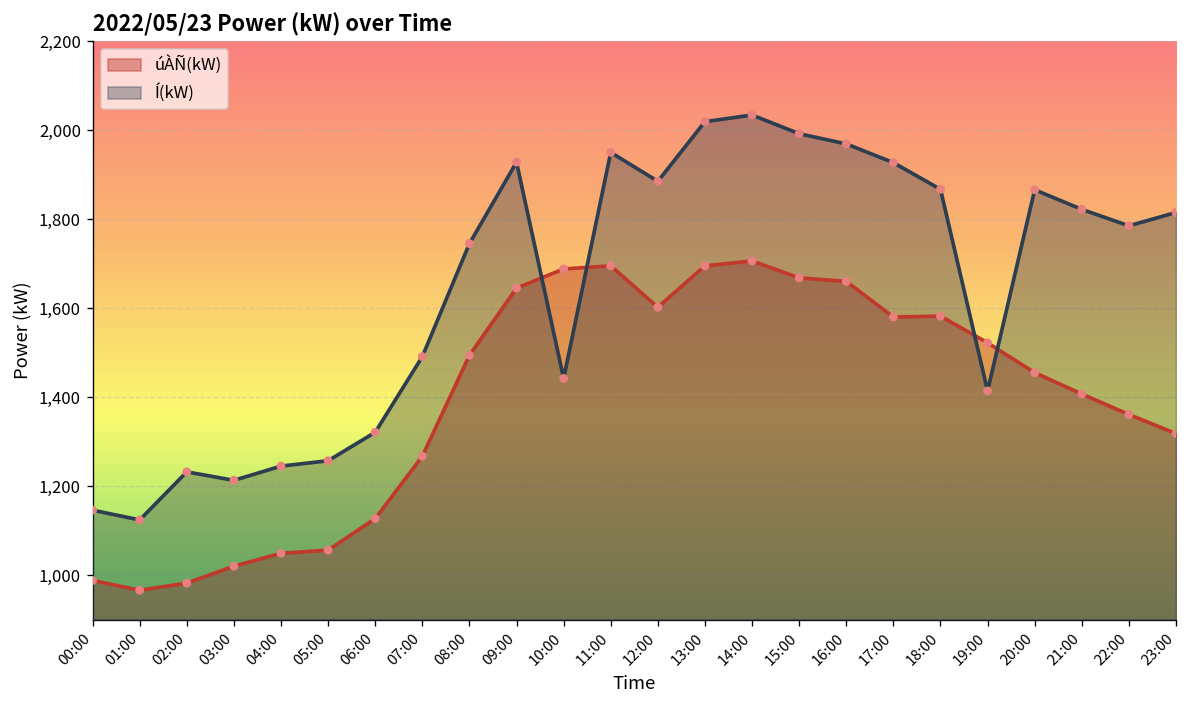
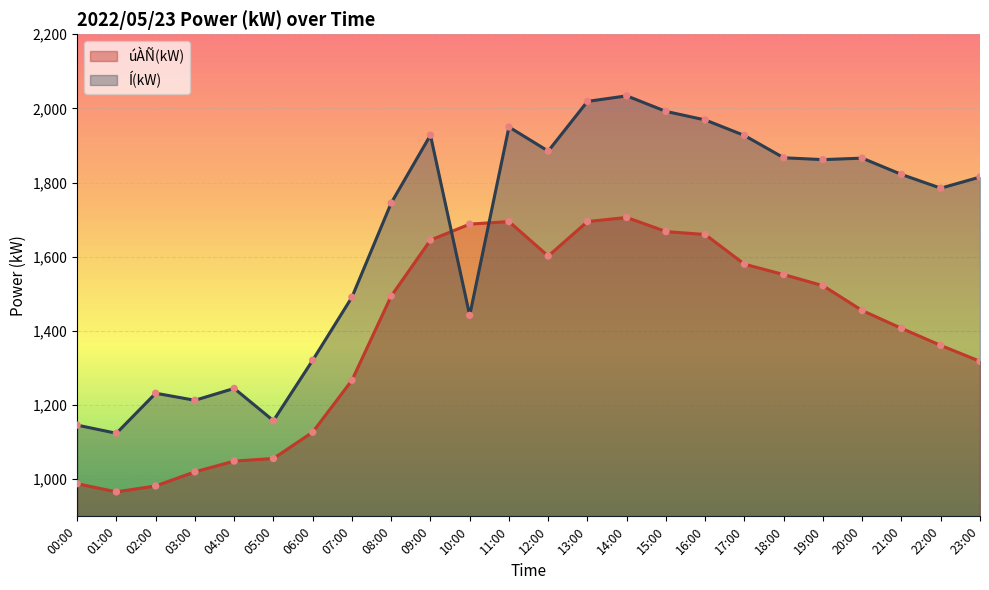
  {
    "úÀÑ(kW)": {
      "00:00": "990",
      "01:00": "970",
      "02:00": "980",
      "03:00": "1,020",
      "04:00": "1,050",
      "05:00": "1,060",
      "06:00": "1,130",
      "07:00": "1,270",
      "08:00": "1,490",
      "09:00": "1,650",
      "10:00": "1,690",
      "11:00": "1,700",
      "12:00": "1,600",
      "13:00": "1,700",
      "14:00": "1,710",
      "15:00": "1,670",
      "16:00": "1,660",
      "17:00": "1,580",
-     "18:00": "1,580",
+     "18:00": "1,550",
      "19:00": "1,520",
      "20:00": "1,460",
      "21:00": "1,410",
      "22:00": "1,360",
      "23:00": "1,320"
    },
    "Í(kW)": {
      "00:00": "1,150",
      "01:00": "1,120",
      "02:00": "1,230",
      "03:00": "1,210",
      "04:00": "1,250",
-     "05:00": "1,260",
+     "05:00": "1,160",
      "06:00": "1,320",
      "07:00": "1,490",
      "08:00": "1,750",
      "09:00": "1,930",
      "10:00": "1,440",
      "11:00": "1,950",
      "12:00": "1,890",
      "13:00": "2,020",
      "14:00": "2,030",
      "15:00": "1,990",
      "16:00": "1,970",
      "17:00": "1,930",
      "18:00": "1,870",
-     "19:00": "1,410",
+     "19:00": "1,860",
      "20:00": "1,870",
      "21:00": "1,820",
      "22:00": "1,790",
      "23:00": "1,820"
    }
  }
